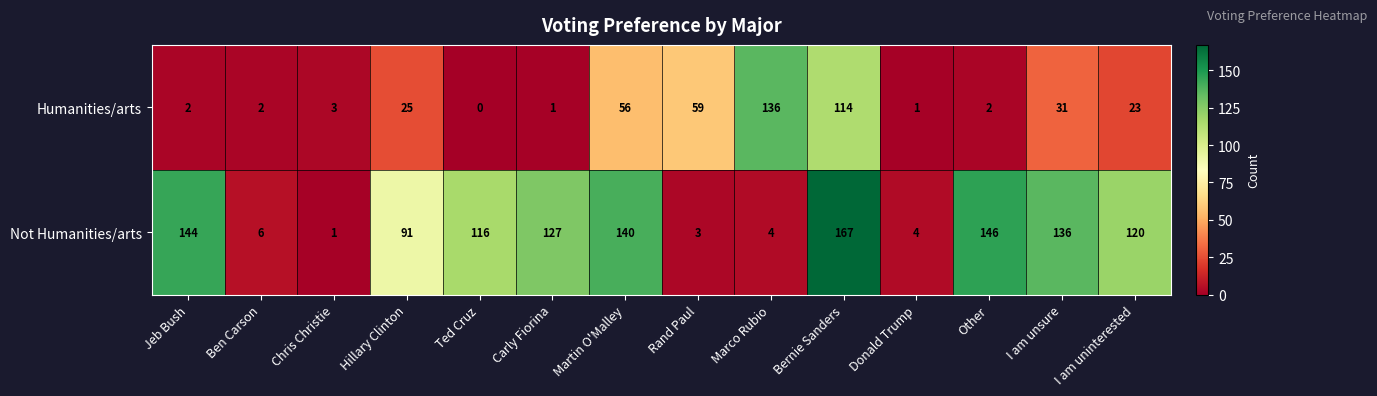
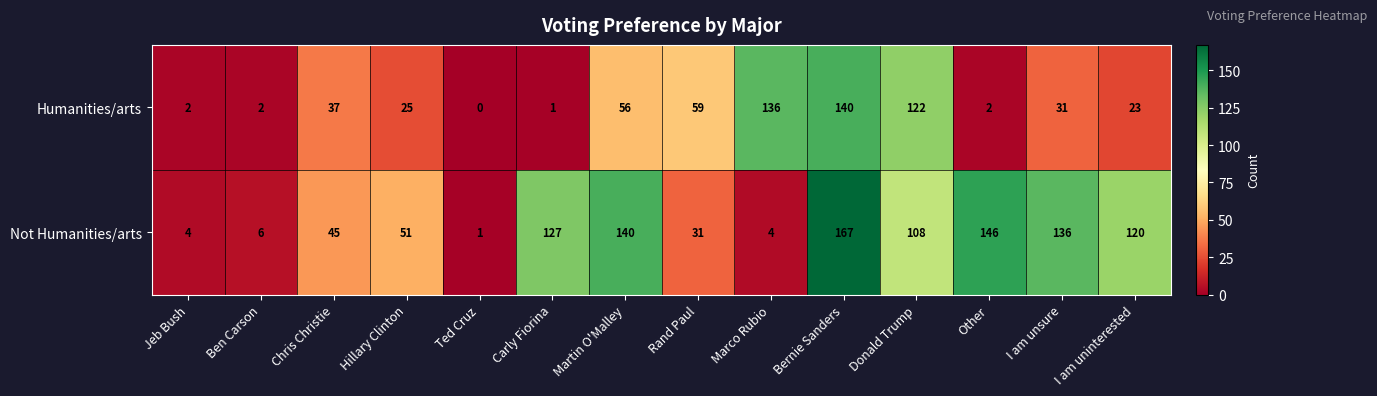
  {
    "Humanities/arts": {
      "Jeb Bush": 2,
      "Ben Carson": 2,
-     "Chris Christie": 3,
+     "Chris Christie": 37,
      "Hillary Clinton": 25,
      "Ted Cruz": 0,
      "Carly Fiorina": 1,
      "Martin O'Malley": 56,
      "Rand Paul": 59,
      "Marco Rubio": 136,
-     "Bernie Sanders": 114,
-     "Donald Trump": 1,
+     "Bernie Sanders": 140,
+     "Donald Trump": 122,
      "Other": 2,
      "I am unsure": 31,
      "I am uninterested": 23
    },
    "Not Humanities/arts": {
-     "Jeb Bush": 144,
+     "Jeb Bush": 4,
      "Ben Carson": 6,
-     "Chris Christie": 1,
-     "Hillary Clinton": 91,
-     "Ted Cruz": 116,
+     "Chris Christie": 45,
+     "Hillary Clinton": 51,
+     "Ted Cruz": 1,
      "Carly Fiorina": 127,
      "Martin O'Malley": 140,
-     "Rand Paul": 3,
+     "Rand Paul": 31,
      "Marco Rubio": 4,
      "Bernie Sanders": 167,
-     "Donald Trump": 4,
+     "Donald Trump": 108,
      "Other": 146,
      "I am unsure": 136,
      "I am uninterested": 120
    }
  }
